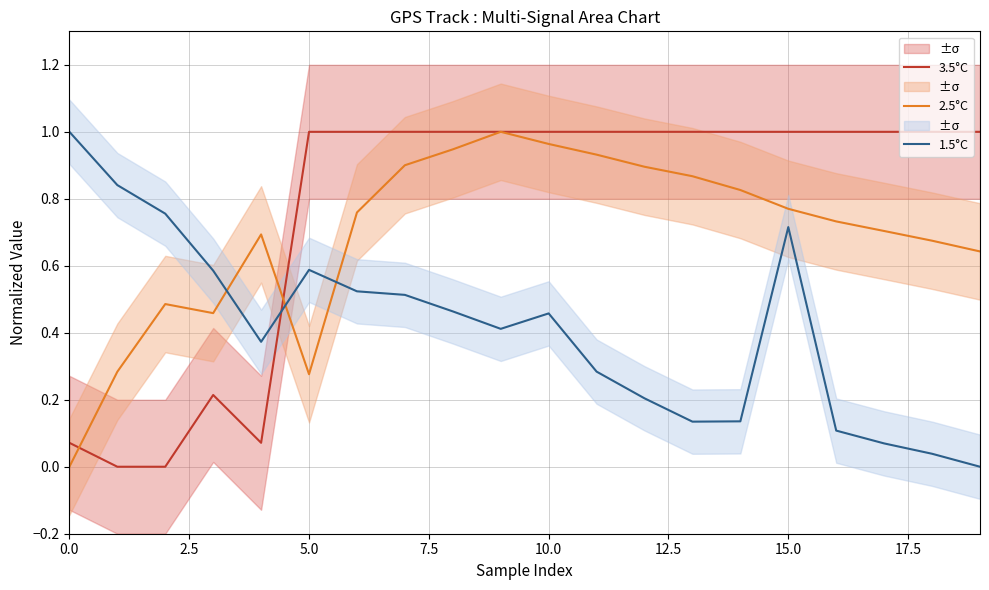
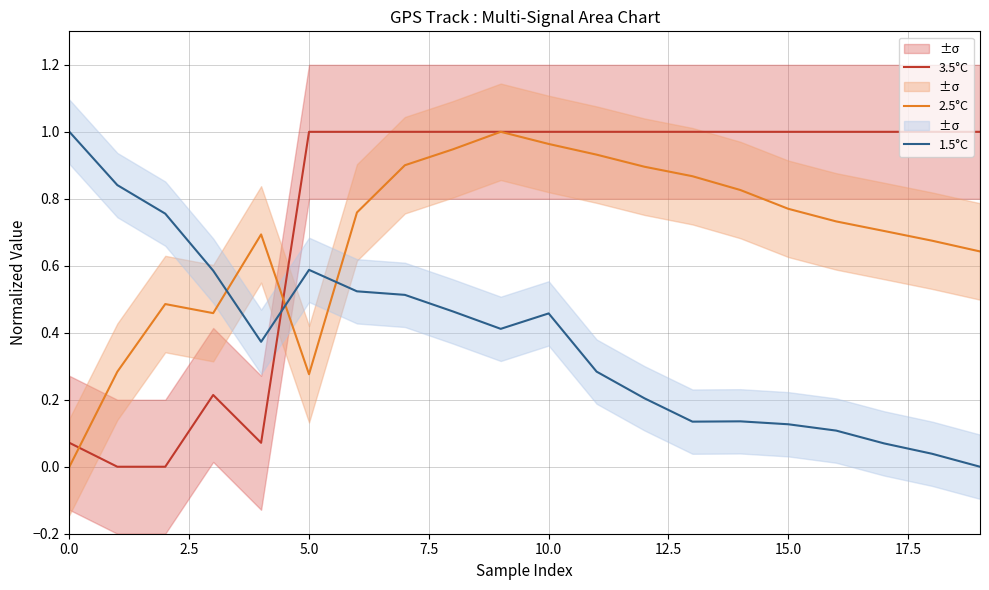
  {
    "2.5°C": {
      "0.0": 0.00,
      "5.0": 0.28,
      "10.0": 0.96,
      "15.0": 0.77
    },
    "1.5°C": {
      "0.0": 1.00,
      "5.0": 0.59,
      "10.0": 0.46,
-     "15.0": 0.72
+     "15.0": 0.13
    }
  }
